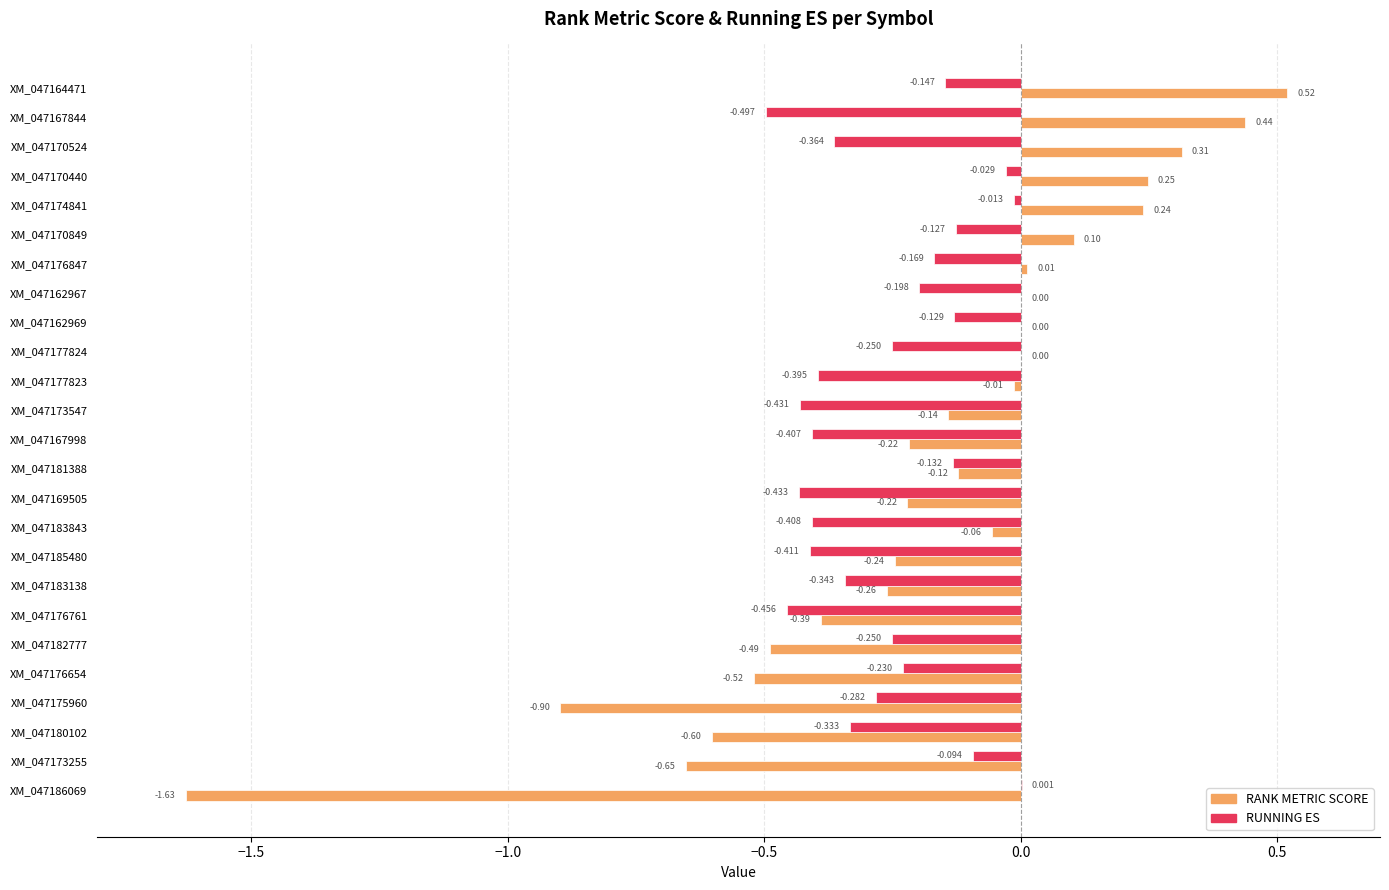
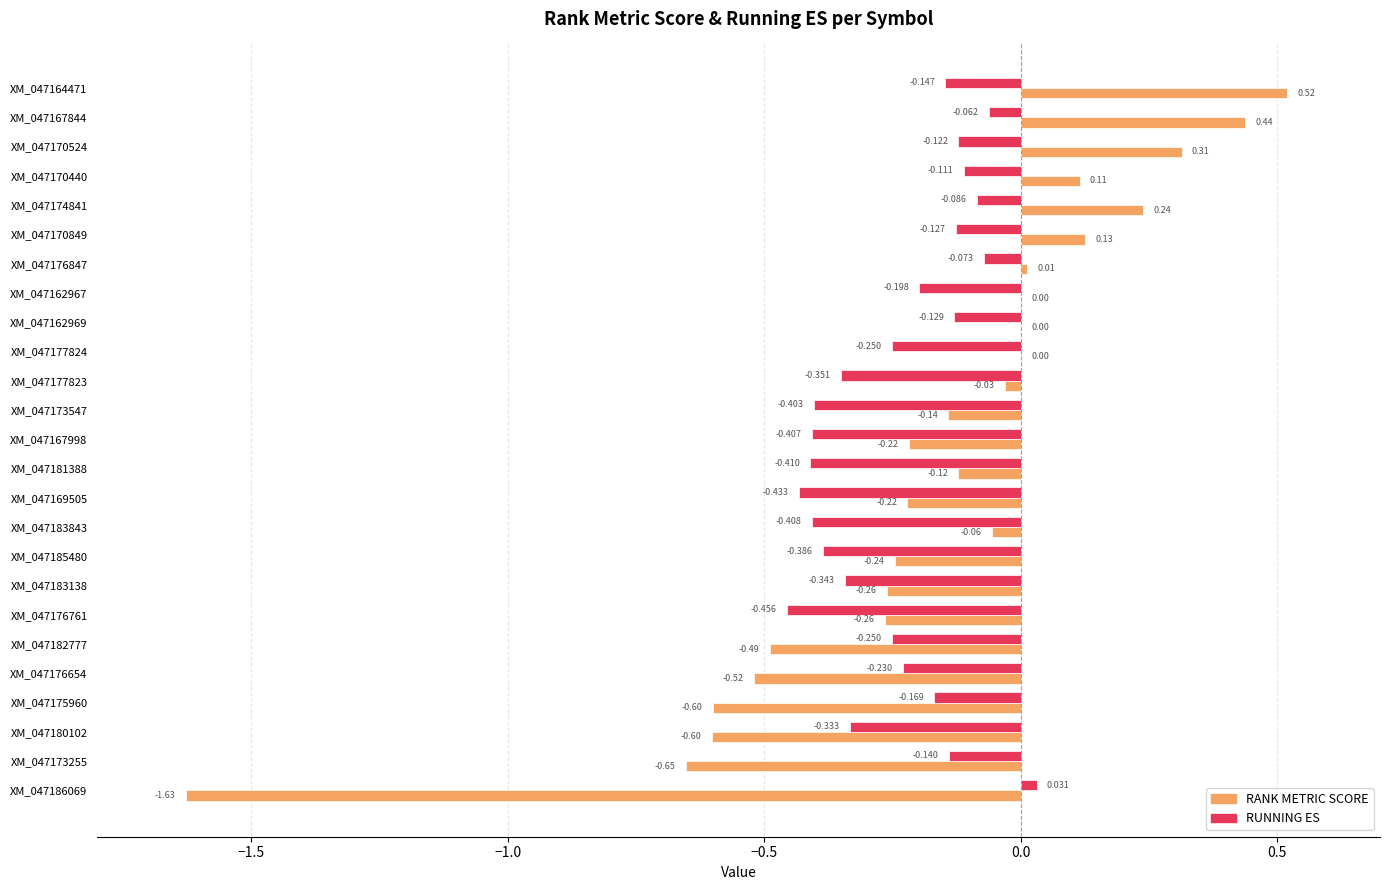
  {
    "RANK METRIC SCORE": {
      "XM_047164471": 0.52,
      "XM_047167844": 0.44,
      "XM_047170524": 0.31,
-     "XM_047170440": 0.25,
+     "XM_047170440": 0.11,
      "XM_047174841": 0.24,
-     "XM_047170849": 0.10,
+     "XM_047170849": 0.13,
      "XM_047176847": 0.01,
      "XM_047162967": 0.00,
      "XM_047162969": 0.00,
      "XM_047177824": 0.00,
-     "XM_047177823": -0.01,
+     "XM_047177823": -0.03,
      "XM_047173547": -0.14,
      "XM_047167998": -0.22,
      "XM_047181388": -0.12,
      "XM_047169505": -0.22,
      "XM_047183843": -0.06,
      "XM_047185480": -0.24,
      "XM_047183138": -0.26,
-     "XM_047176761": -0.39,
+     "XM_047176761": -0.26,
      "XM_047182777": -0.49,
      "XM_047176654": -0.52,
-     "XM_047175960": -0.90,
+     "XM_047175960": -0.60,
      "XM_047180102": -0.60,
      "XM_047173255": -0.65,
      "XM_047186069": -1.63
    },
    "RUNNING ES": {
      "XM_047164471": -0.147,
-     "XM_047167844": -0.497,
-     "XM_047170524": -0.364,
-     "XM_047170440": -0.029,
-     "XM_047174841": -0.013,
+     "XM_047167844": -0.062,
+     "XM_047170524": -0.122,
+     "XM_047170440": -0.111,
+     "XM_047174841": -0.086,
      "XM_047170849": -0.127,
-     "XM_047176847": -0.169,
+     "XM_047176847": -0.073,
      "XM_047162967": -0.198,
      "XM_047162969": -0.129,
      "XM_047177824": -0.250,
-     "XM_047177823": -0.395,
-     "XM_047173547": -0.431,
+     "XM_047177823": -0.351,
+     "XM_047173547": -0.403,
      "XM_047167998": -0.407,
-     "XM_047181388": -0.132,
+     "XM_047181388": -0.410,
      "XM_047169505": -0.433,
      "XM_047183843": -0.408,
-     "XM_047185480": -0.411,
+     "XM_047185480": -0.386,
      "XM_047183138": -0.343,
      "XM_047176761": -0.456,
      "XM_047182777": -0.250,
      "XM_047176654": -0.230,
-     "XM_047175960": -0.282,
+     "XM_047175960": -0.169,
      "XM_047180102": -0.333,
-     "XM_047173255": -0.094,
-     "XM_047186069": 0.001
+     "XM_047173255": -0.140,
+     "XM_047186069": 0.031
    }
  }
